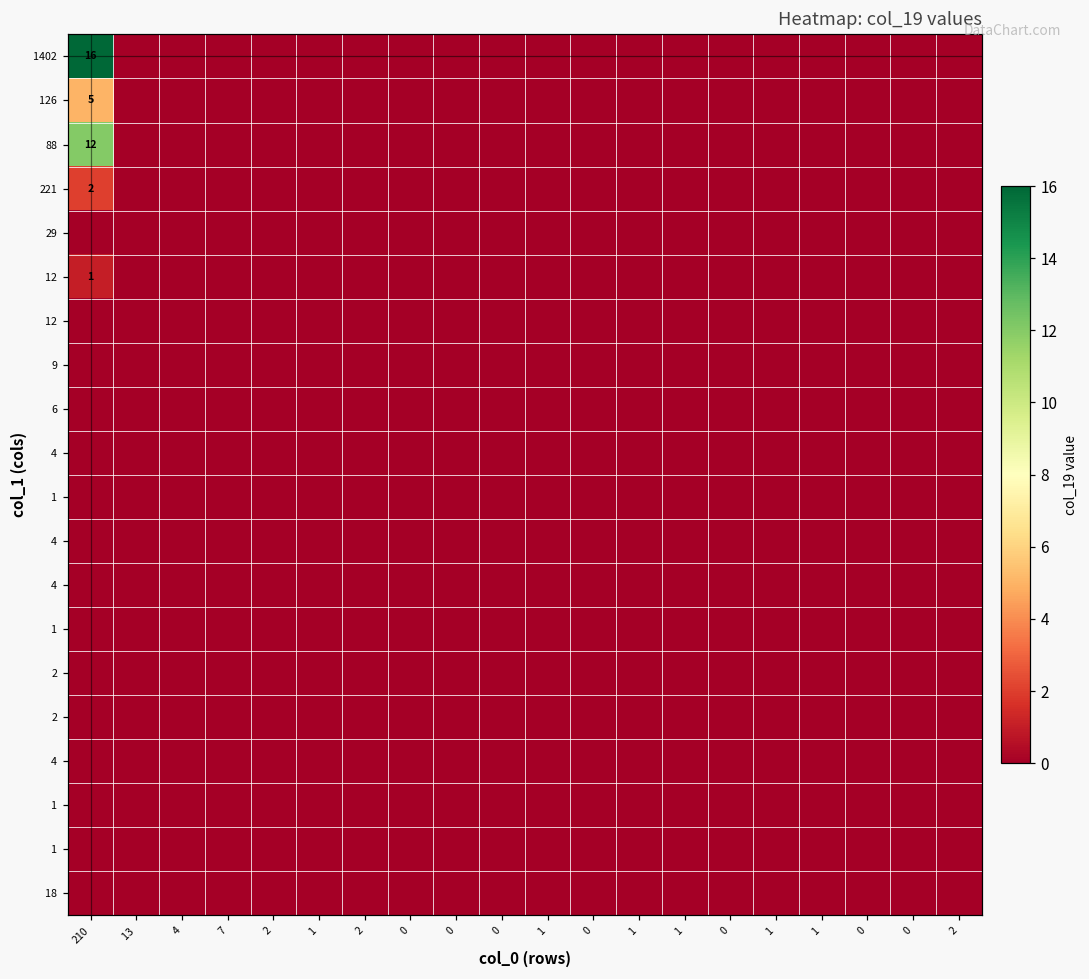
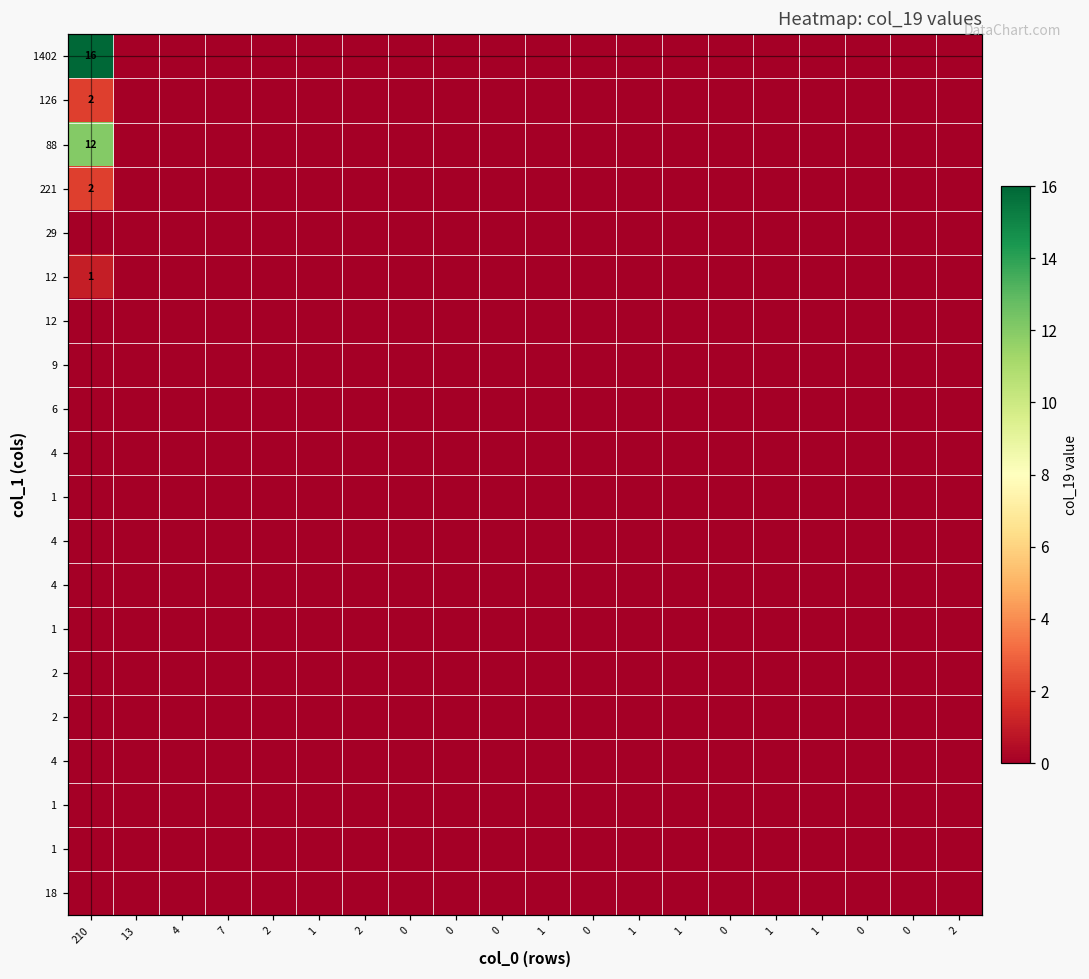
  {
    "1402": {
      "210": 16
    },
    "126": {
-     "210": 5
+     "210": 2
    },
    "88": {
      "210": 12
    },
    "221": {
      "210": 2
    }
  }
